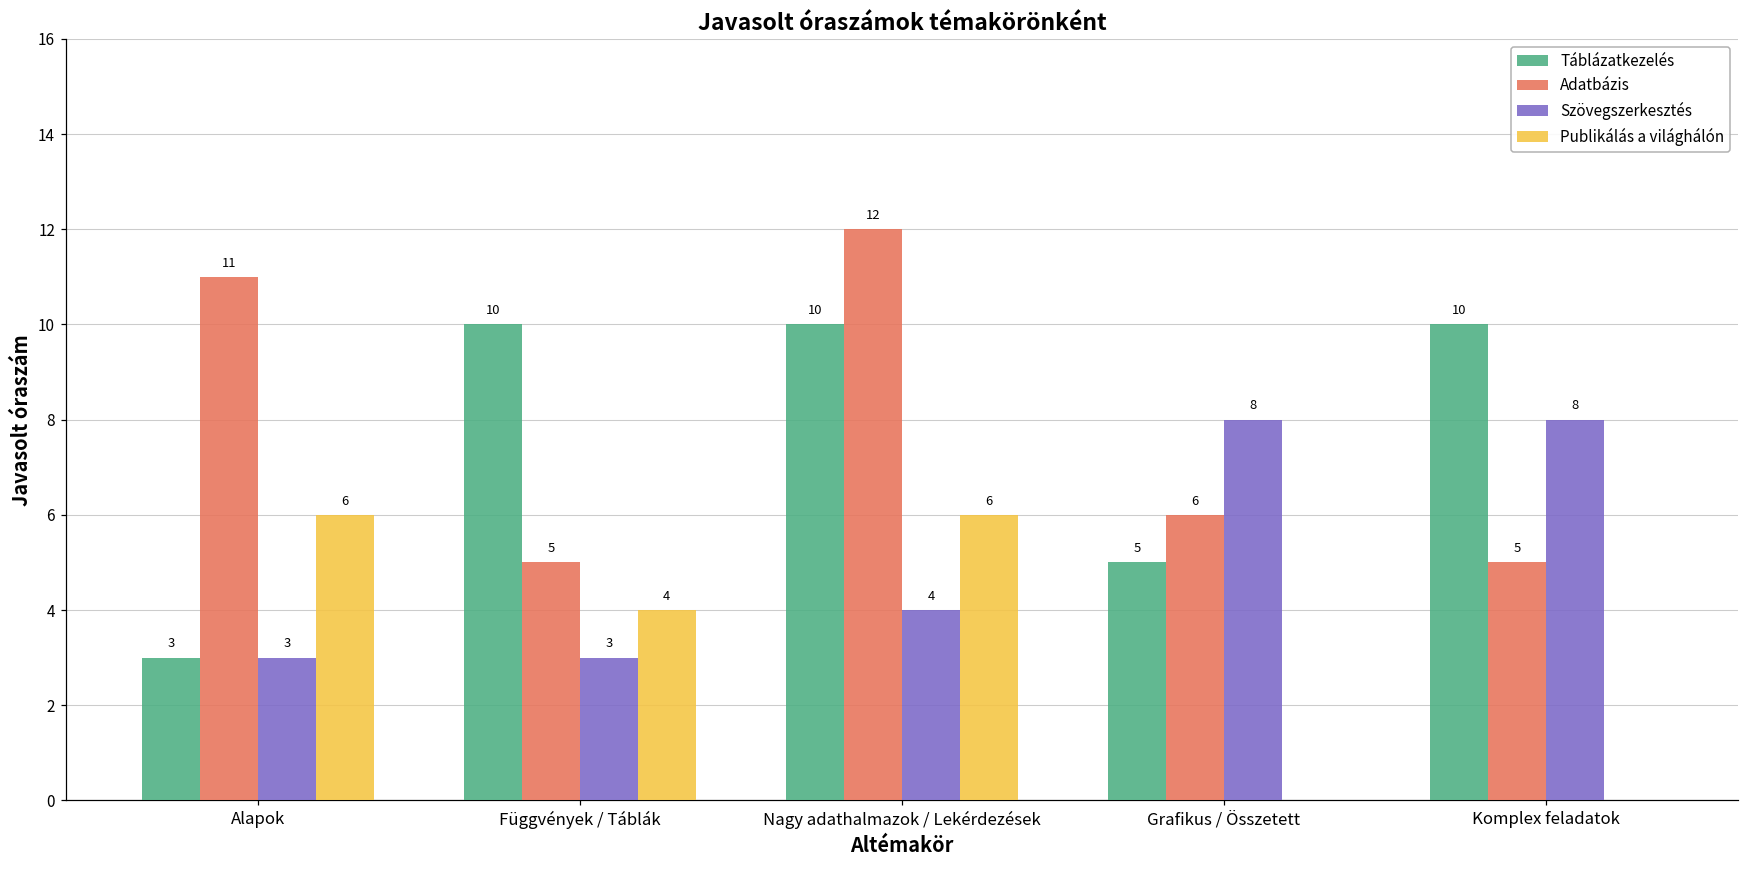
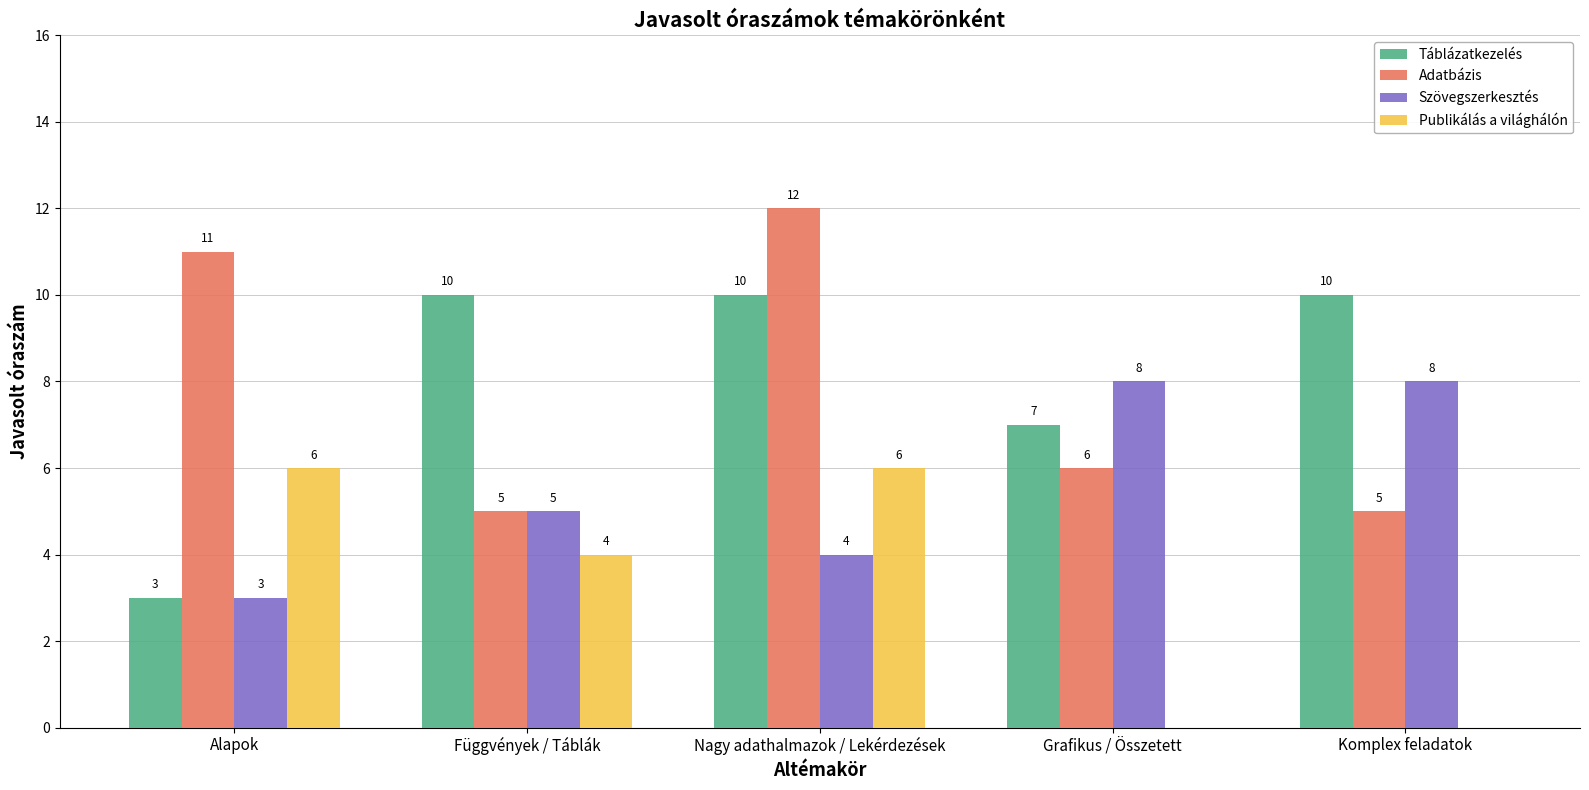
  {
    "Táblázatkezelés": {
      "Alapok": 3,
      "Függvények / Táblák": 10,
      "Nagy adathalmazok / Lekérdezések": 10,
-     "Grafikus / Összetett": 5,
+     "Grafikus / Összetett": 7,
      "Komplex feladatok": 10
    },
    "Adatbázis": {
      "Alapok": 11,
      "Függvények / Táblák": 5,
      "Nagy adathalmazok / Lekérdezések": 12,
      "Grafikus / Összetett": 6,
      "Komplex feladatok": 5
    },
    "Szövegszerkesztés": {
      "Alapok": 3,
-     "Függvények / Táblák": 3,
+     "Függvények / Táblák": 5,
      "Nagy adathalmazok / Lekérdezések": 4,
      "Grafikus / Összetett": 8,
      "Komplex feladatok": 8
    },
    "Publikálás a világhálón": {
      "Alapok": 6,
      "Függvények / Táblák": 4,
      "Nagy adathalmazok / Lekérdezések": 6
    }
  }
